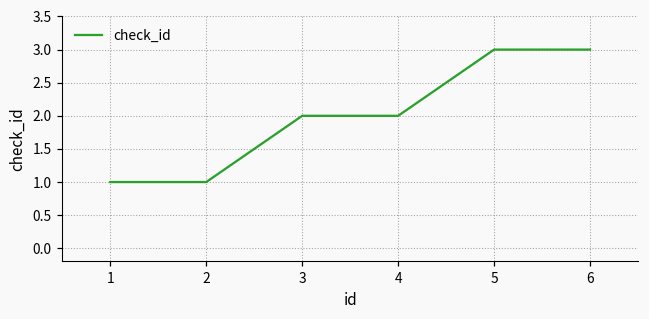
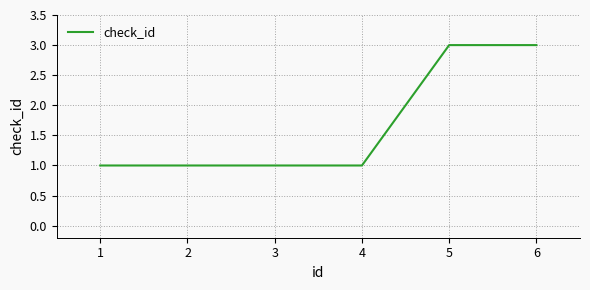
  {
    "1": 1,
    "2": 1,
-   "3": 2,
-   "4": 2,
+   "3": 1,
+   "4": 1,
    "5": 3,
    "6": 3
  }
